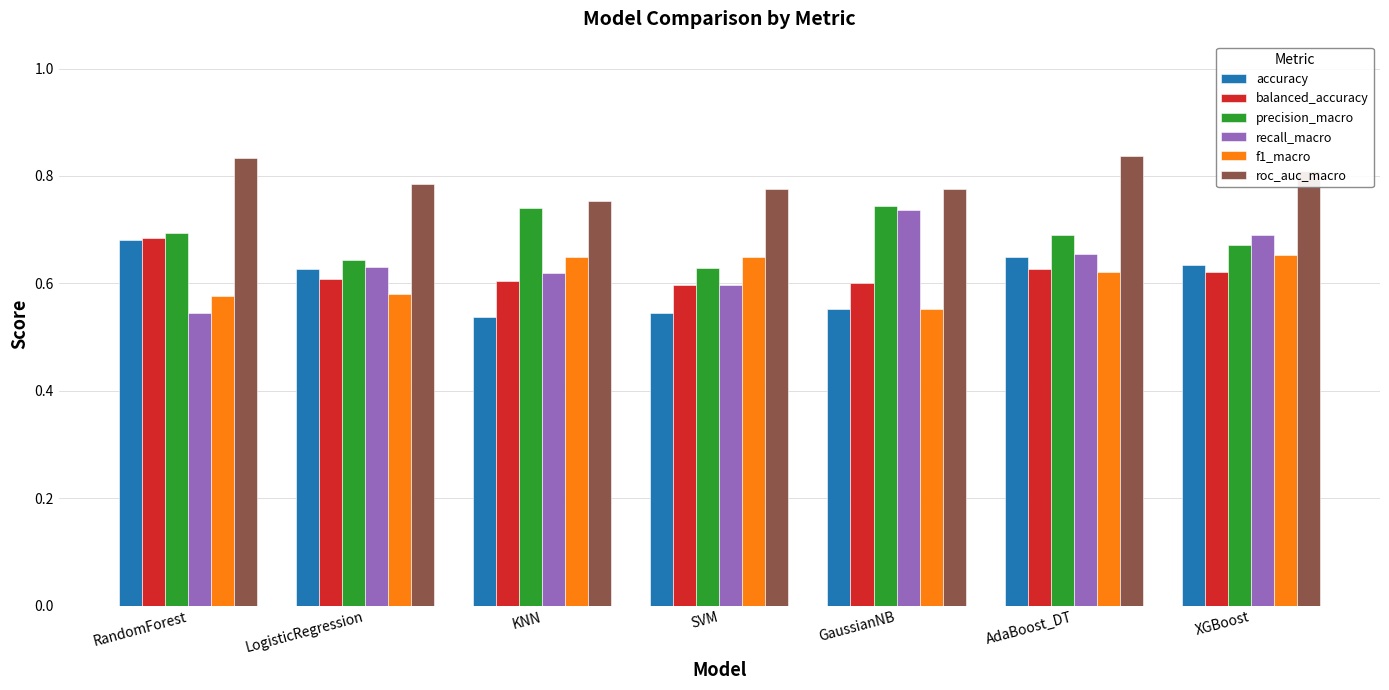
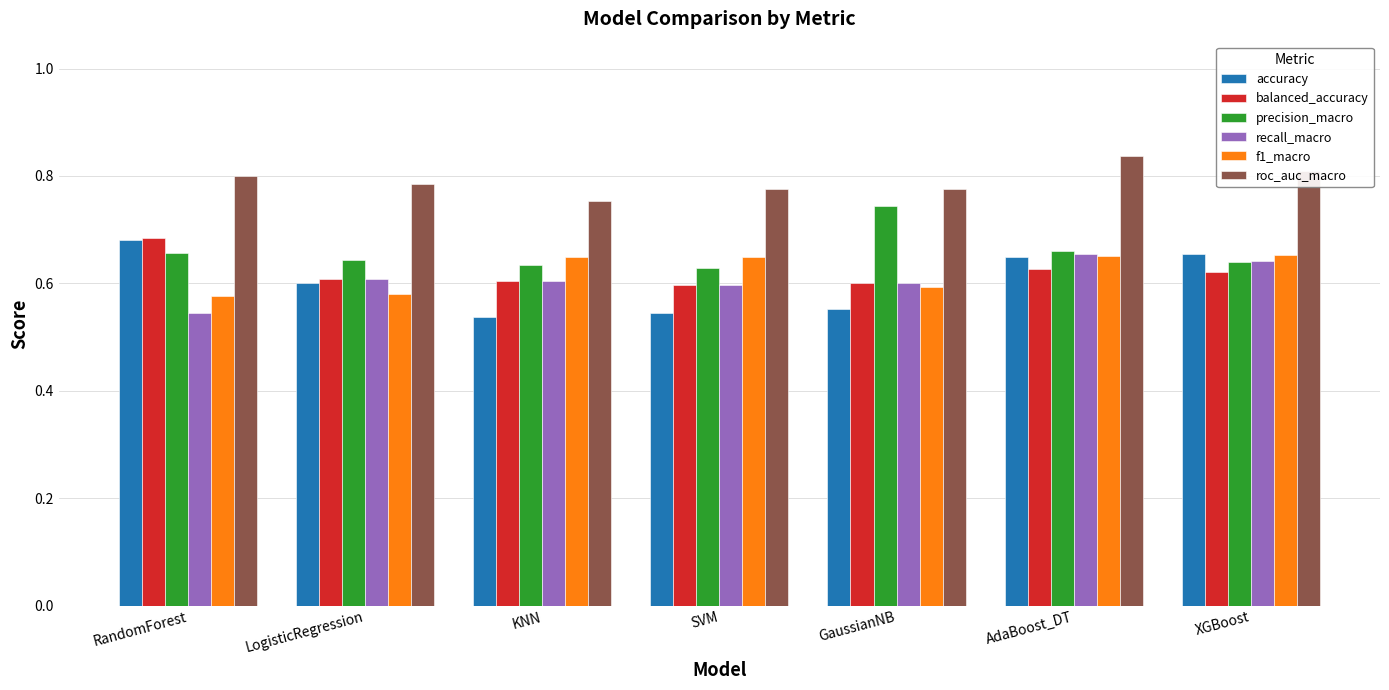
  {
    "accuracy": {
      "RandomForest": 0.68,
-     "LogisticRegression": 0.63,
+     "LogisticRegression": 0.60,
      "KNN": 0.54,
      "SVM": 0.54,
      "GaussianNB": 0.55,
      "AdaBoost_DT": 0.65,
-     "XGBoost": 0.64
+     "XGBoost": 0.65
    },
    "balanced_accuracy": {
      "RandomForest": 0.68,
      "LogisticRegression": 0.61,
      "KNN": 0.60,
      "SVM": 0.60,
      "GaussianNB": 0.60,
      "AdaBoost_DT": 0.63,
      "XGBoost": 0.62
    },
    "precision_macro": {
-     "RandomForest": 0.69,
+     "RandomForest": 0.66,
      "LogisticRegression": 0.64,
-     "KNN": 0.74,
+     "KNN": 0.63,
      "SVM": 0.63,
      "GaussianNB": 0.74,
-     "AdaBoost_DT": 0.69,
-     "XGBoost": 0.67
+     "AdaBoost_DT": 0.66,
+     "XGBoost": 0.64
    },
    "recall_macro": {
      "RandomForest": 0.54,
-     "LogisticRegression": 0.63,
-     "KNN": 0.62,
+     "LogisticRegression": 0.61,
+     "KNN": 0.60,
      "SVM": 0.60,
-     "GaussianNB": 0.74,
+     "GaussianNB": 0.60,
      "AdaBoost_DT": 0.65,
-     "XGBoost": 0.69
+     "XGBoost": 0.64
    },
    "f1_macro": {
      "RandomForest": 0.58,
      "LogisticRegression": 0.58,
      "KNN": 0.65,
      "SVM": 0.65,
-     "GaussianNB": 0.55,
-     "AdaBoost_DT": 0.62,
+     "GaussianNB": 0.59,
+     "AdaBoost_DT": 0.65,
      "XGBoost": 0.65
    },
    "roc_auc_macro": {
-     "RandomForest": 0.83,
+     "RandomForest": 0.80,
      "LogisticRegression": 0.79,
      "KNN": 0.75,
      "SVM": 0.78,
      "GaussianNB": 0.78,
      "AdaBoost_DT": 0.84
    }
  }
